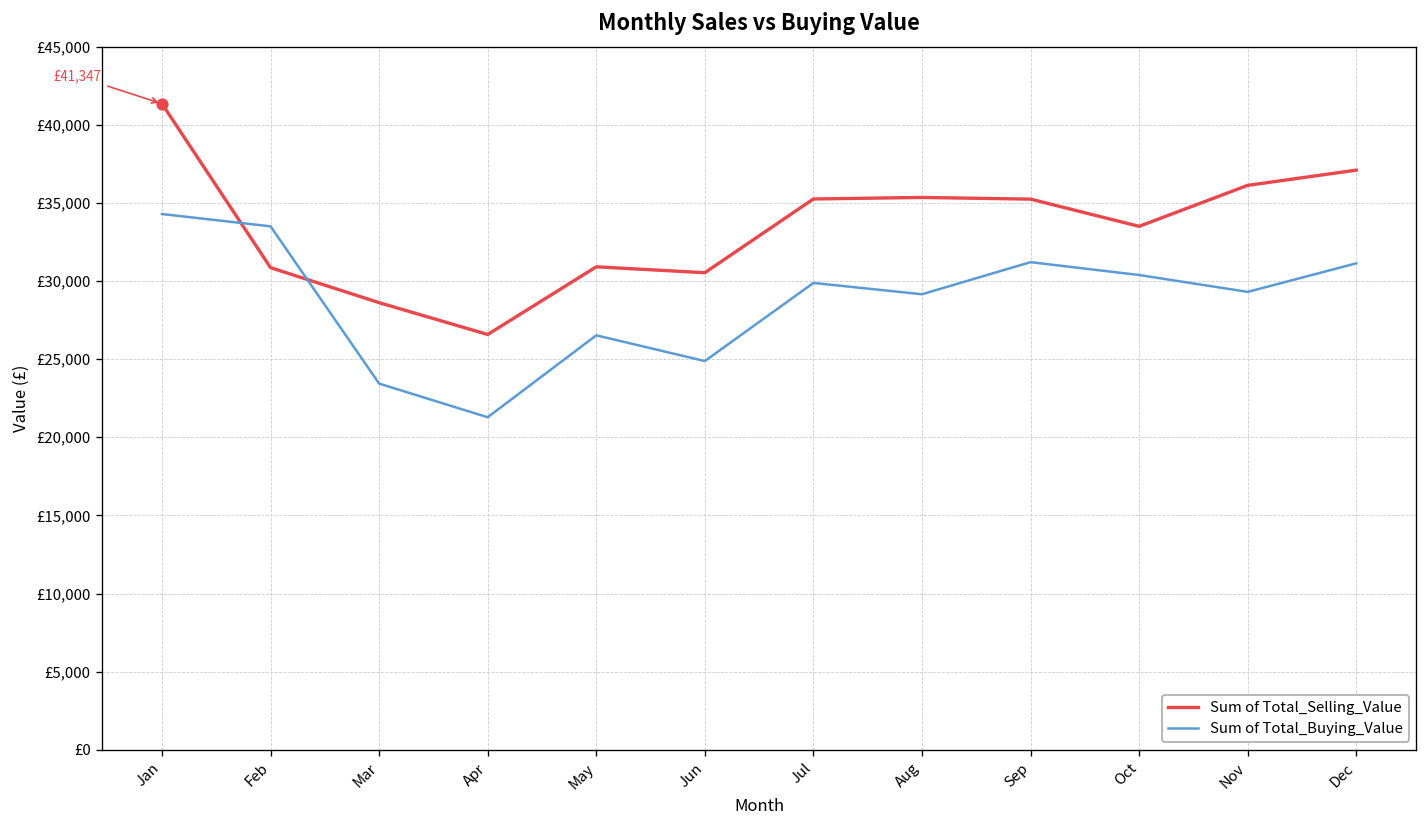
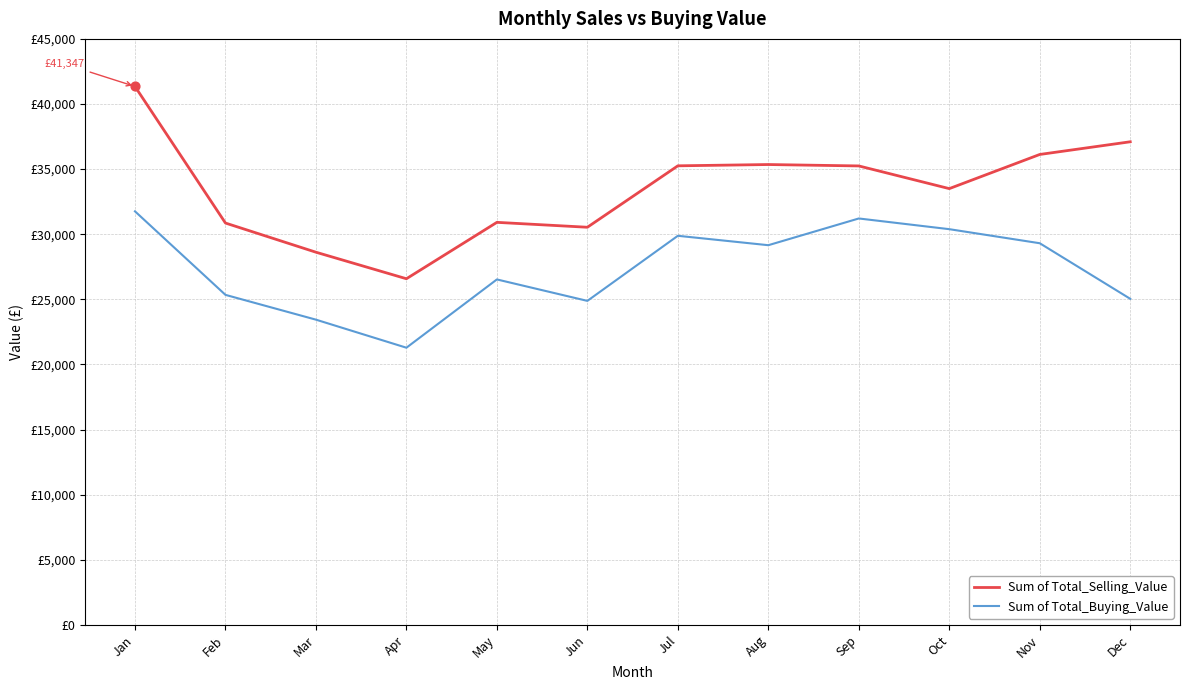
  {
    "Sum of Total_Buying_Value": {
-     "Jan": "£34,300",
-     "Feb": "£33,500",
+     "Jan": "£31,800",
+     "Feb": "£25,300",
      "Mar": "£23,400",
      "Apr": "£21,300",
      "May": "£26,500",
      "Jun": "£24,900",
      "Jul": "£29,900",
      "Aug": "£29,200",
      "Sep": "£31,200",
      "Oct": "£30,400",
      "Nov": "£29,300",
-     "Dec": "£31,100"
+     "Dec": "£25,000"
    }
  }
